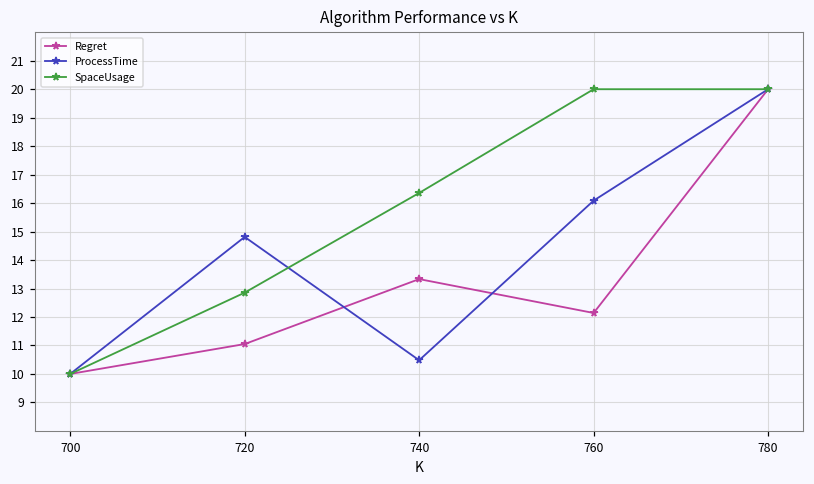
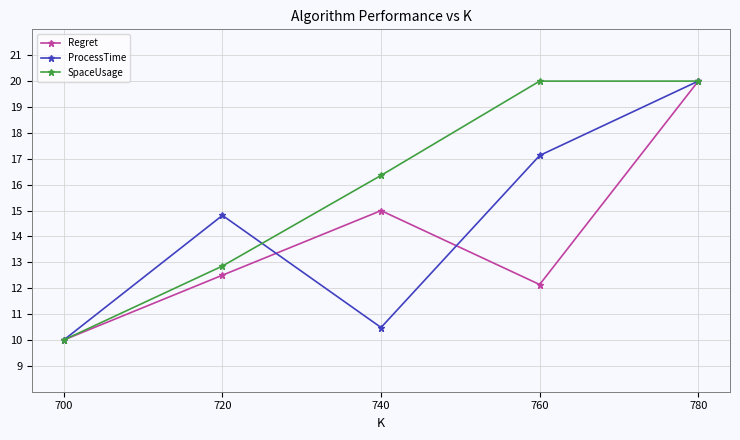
  {
    "Regret": {
-     "720": 11.0,
-     "740": 13.3,
+     "720": 12.5,
+     "740": 15.0,
      "760": 12.1
    },
    "ProcessTime": {
      "720": 14.8,
      "740": 10.5,
-     "760": 16.1
+     "760": 17.1
    },
    "SpaceUsage": {
      "720": 12.9,
      "740": 16.4,
      "760": 20.0
    }
  }
